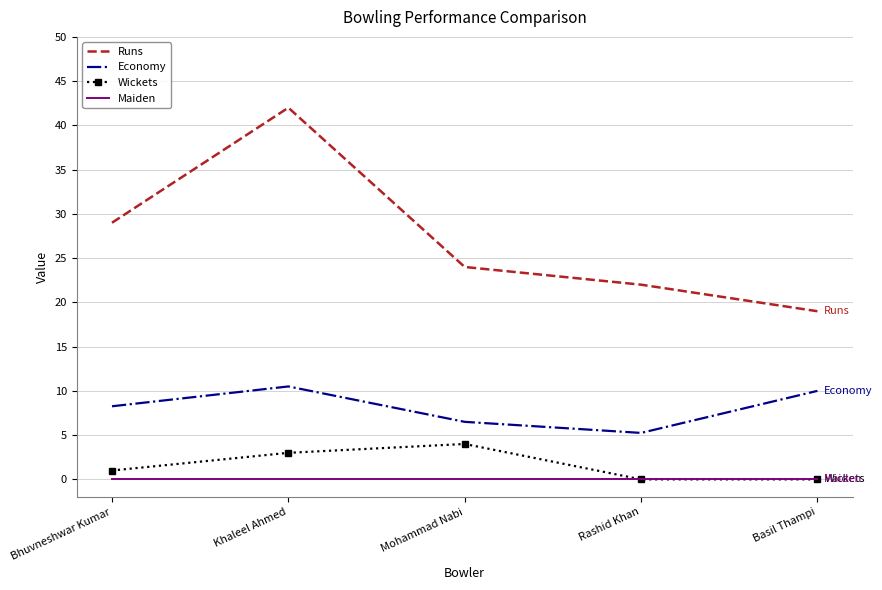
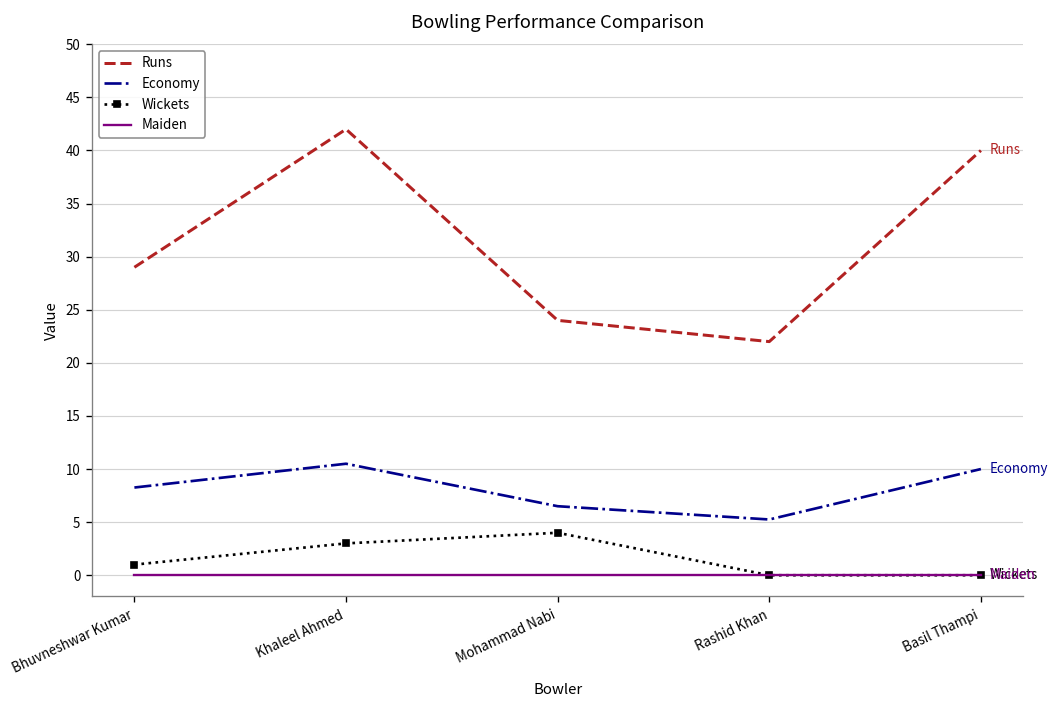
  {
    "Runs": {
      "Bhuvneshwar Kumar": 29,
      "Khaleel Ahmed": 42,
      "Mohammad Nabi": 24,
      "Rashid Khan": 22,
-     "Basil Thampi": 19
+     "Basil Thampi": 40
    },
    "Economy": {
      "Bhuvneshwar Kumar": 8,
      "Khaleel Ahmed": 11,
      "Mohammad Nabi": 7,
      "Rashid Khan": 5,
      "Basil Thampi": 10
    },
    "Wickets": {
      "Bhuvneshwar Kumar": 1,
      "Khaleel Ahmed": 3,
      "Mohammad Nabi": 4
    },
    "Maiden": {
      "Bhuvneshwar Kumar": 0,
      "Khaleel Ahmed": 0,
      "Mohammad Nabi": 0
    }
  }
